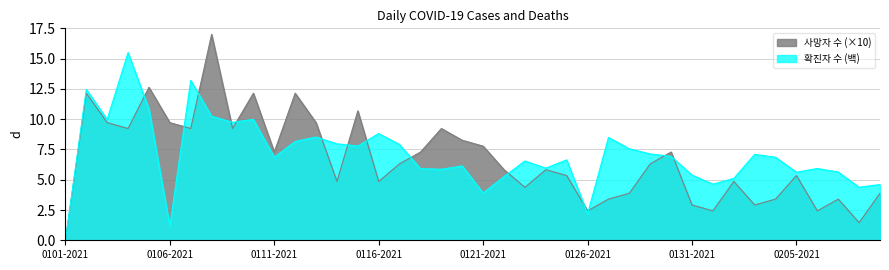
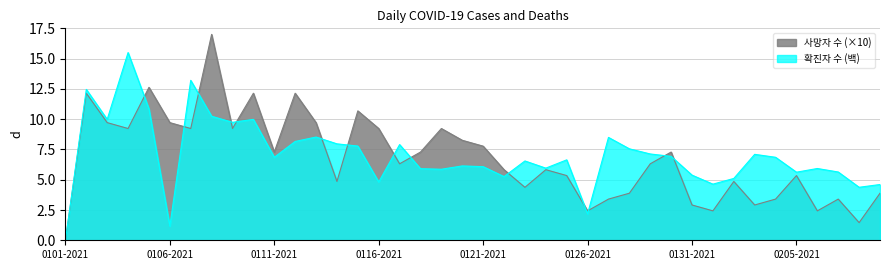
  {
    "사망자 수 (×10)": {
      "0106-2021": 9.7,
      "0111-2021": 7.3,
-     "0116-2021": 4.9,
+     "0116-2021": 9.2,
      "0121-2021": 7.8,
      "0126-2021": 2.4,
      "0131-2021": 2.9,
      "0205-2021": 5.3
    },
    "확진자 수 (백)": {
      "0106-2021": 1.2,
      "0111-2021": 6.9,
-     "0116-2021": 8.8,
-     "0121-2021": 3.9,
+     "0116-2021": 4.8,
+     "0121-2021": 6.1,
      "0126-2021": 2.2,
      "0131-2021": 5.4,
      "0205-2021": 5.6
    }
  }
